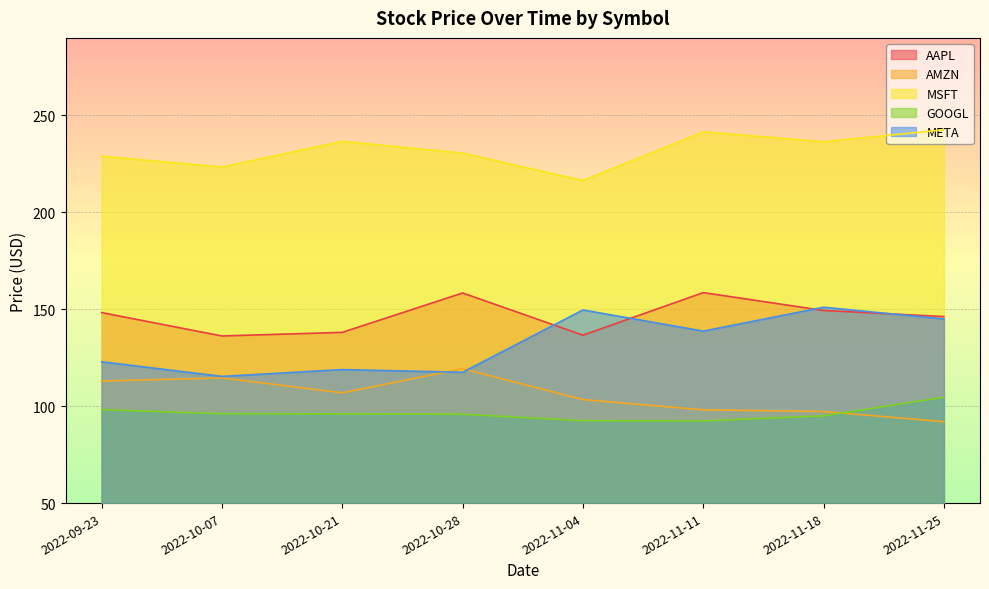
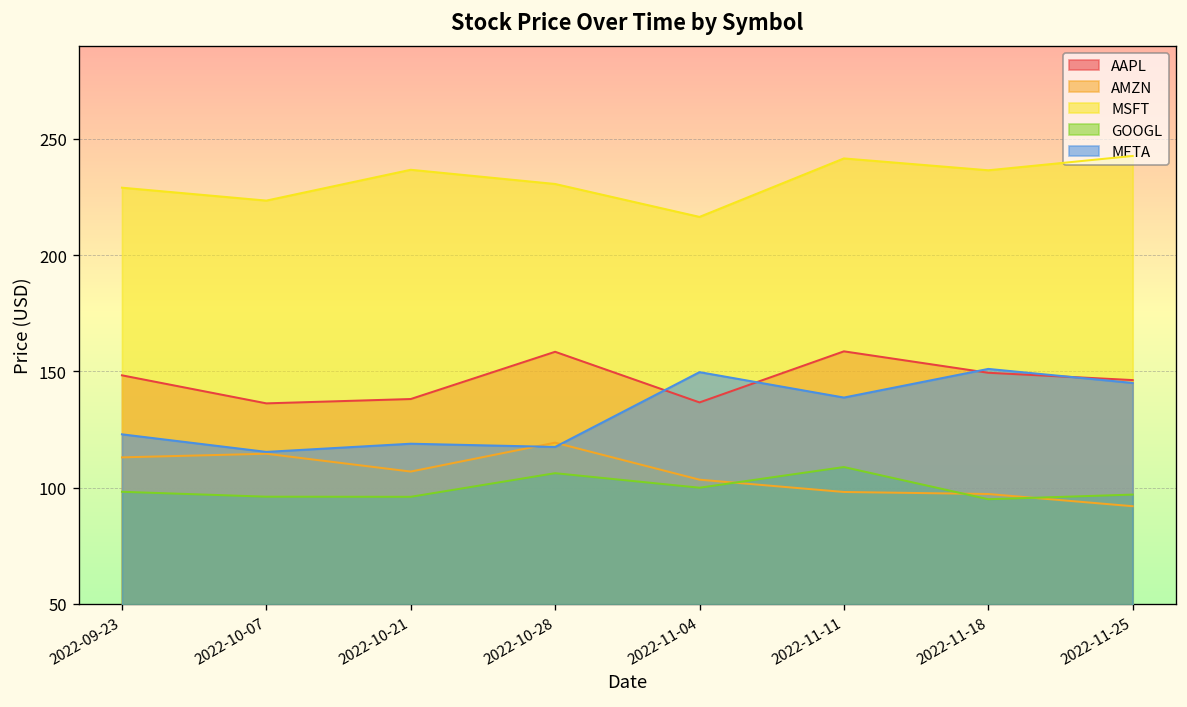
  {
    "AAPL": {
      "2022-09-23": 148,
      "2022-10-07": 136,
      "2022-10-21": 138,
      "2022-10-28": 158,
      "2022-11-04": 137,
      "2022-11-11": 159,
      "2022-11-18": 149
    },
    "GOOGL": {
      "2022-09-23": 98,
      "2022-10-07": 96,
      "2022-10-21": 96,
-     "2022-10-28": 96,
-     "2022-11-04": 93,
-     "2022-11-11": 92,
+     "2022-10-28": 106,
+     "2022-11-04": 100,
+     "2022-11-11": 109,
      "2022-11-18": 95,
-     "2022-11-25": 105
+     "2022-11-25": 97
    },
    "META": {
      "2022-09-23": 123,
      "2022-10-21": 119,
      "2022-10-28": 117,
      "2022-11-04": 150,
      "2022-11-11": 139,
      "2022-11-18": 151
    }
  }
